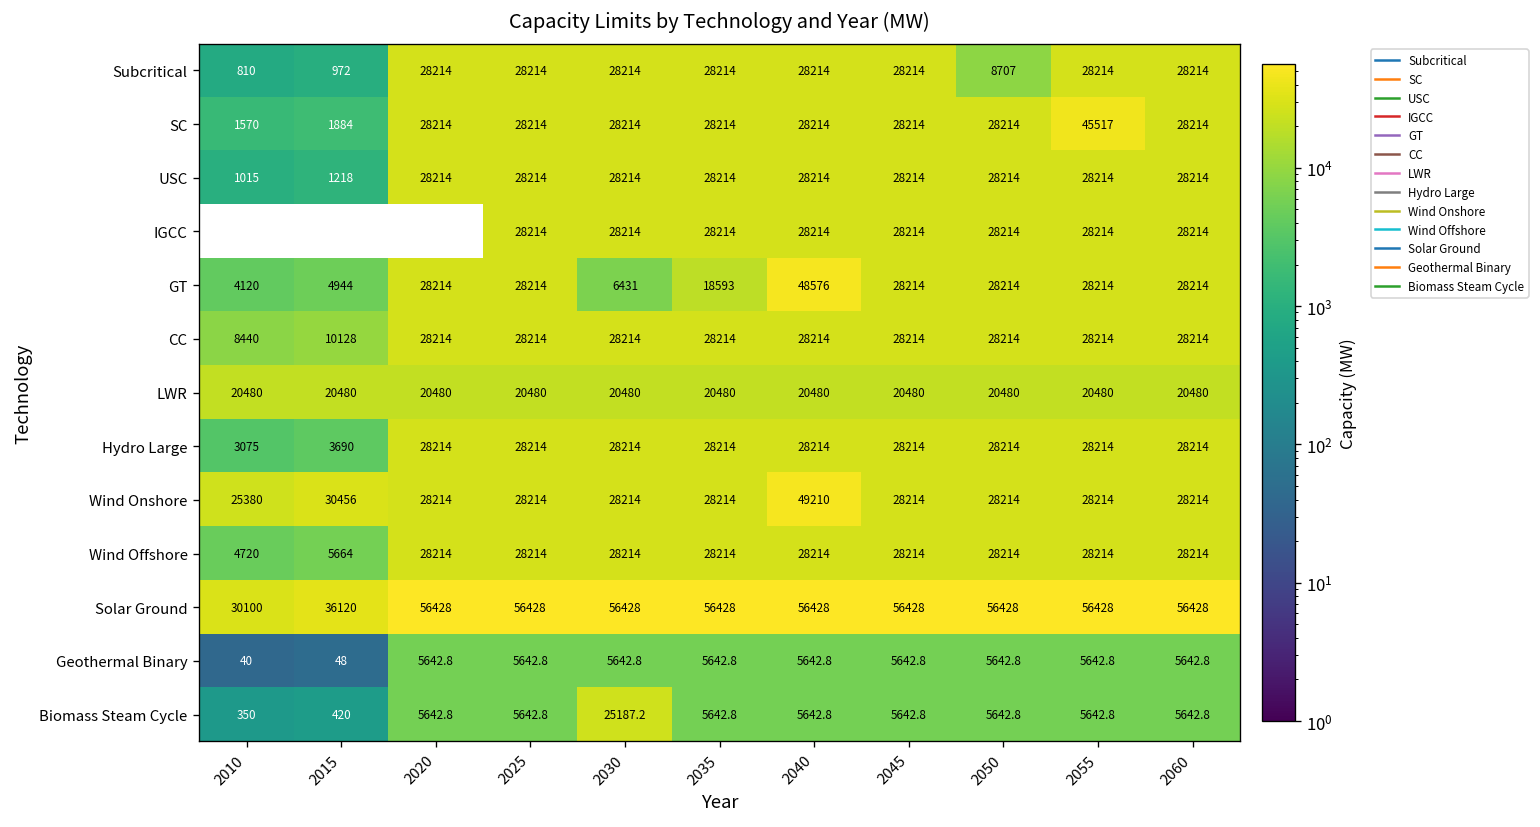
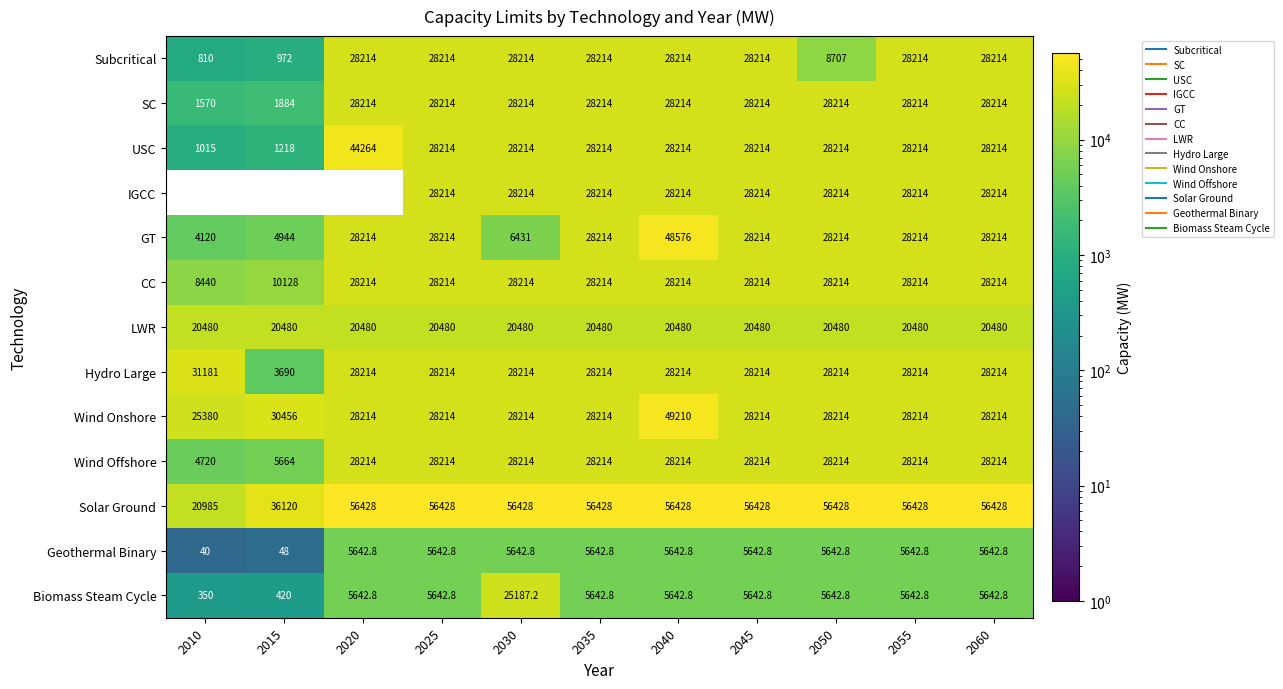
  {
    "Subcritical": {
      "2010": 810,
      "2015": 972,
      "2020": 28214,
      "2025": 28214,
      "2030": 28214,
      "2035": 28214,
      "2040": 28214,
      "2045": 28214,
      "2050": 8707,
      "2055": 28214,
      "2060": 28214
    },
    "SC": {
      "2010": 1570,
      "2015": 1884,
      "2020": 28214,
      "2025": 28214,
      "2030": 28214,
      "2035": 28214,
      "2040": 28214,
      "2045": 28214,
      "2050": 28214,
-     "2055": 45517,
+     "2055": 28214,
      "2060": 28214
    },
    "USC": {
      "2010": 1015,
      "2015": 1218,
-     "2020": 28214,
+     "2020": 44264,
      "2025": 28214,
      "2030": 28214,
      "2035": 28214,
      "2040": 28214,
      "2045": 28214,
      "2050": 28214,
      "2055": 28214,
      "2060": 28214
    },
    "IGCC": {
      "2025": 28214,
      "2030": 28214,
      "2035": 28214,
      "2040": 28214,
      "2045": 28214,
      "2050": 28214,
      "2055": 28214,
      "2060": 28214
    },
    "GT": {
      "2010": 4120,
      "2015": 4944,
      "2020": 28214,
      "2025": 28214,
      "2030": 6431,
-     "2035": 18593,
+     "2035": 28214,
      "2040": 48576,
      "2045": 28214,
      "2050": 28214,
      "2055": 28214,
      "2060": 28214
    },
    "CC": {
      "2010": 8440,
      "2015": 10128,
      "2020": 28214,
      "2025": 28214,
      "2030": 28214,
      "2035": 28214,
      "2040": 28214,
      "2045": 28214,
      "2050": 28214,
      "2055": 28214,
      "2060": 28214
    },
    "LWR": {
      "2010": 20480,
      "2015": 20480,
      "2020": 20480,
      "2025": 20480,
      "2030": 20480,
      "2035": 20480,
      "2040": 20480,
      "2045": 20480,
      "2050": 20480,
      "2055": 20480,
      "2060": 20480
    },
    "Hydro Large": {
-     "2010": 3075,
+     "2010": 31181,
      "2015": 3690,
      "2020": 28214,
      "2025": 28214,
      "2030": 28214,
      "2035": 28214,
      "2040": 28214,
      "2045": 28214,
      "2050": 28214,
      "2055": 28214,
      "2060": 28214
    },
    "Wind Onshore": {
      "2010": 25380,
      "2015": 30456,
      "2020": 28214,
      "2025": 28214,
      "2030": 28214,
      "2035": 28214,
      "2040": 49210,
      "2045": 28214,
      "2050": 28214,
      "2055": 28214,
      "2060": 28214
    },
    "Wind Offshore": {
      "2010": 4720,
      "2015": 5664,
      "2020": 28214,
      "2025": 28214,
      "2030": 28214,
      "2035": 28214,
      "2040": 28214,
      "2045": 28214,
      "2050": 28214,
      "2055": 28214,
      "2060": 28214
    },
    "Solar Ground": {
-     "2010": 30100,
+     "2010": 20985,
      "2015": 36120,
      "2020": 56428,
      "2025": 56428,
      "2030": 56428,
      "2035": 56428,
      "2040": 56428,
      "2045": 56428,
      "2050": 56428,
      "2055": 56428,
      "2060": 56428
    },
    "Geothermal Binary": {
      "2010": 40,
      "2015": 48,
      "2020": 5642.8,
      "2025": 5642.8,
      "2030": 5642.8,
      "2035": 5642.8,
      "2040": 5642.8,
      "2045": 5642.8,
      "2050": 5642.8,
      "2055": 5642.8,
      "2060": 5642.8
    },
    "Biomass Steam Cycle": {
      "2010": 350,
      "2015": 420,
      "2020": 5642.8,
      "2025": 5642.8,
      "2030": 25187.2,
      "2035": 5642.8,
      "2040": 5642.8,
      "2045": 5642.8,
      "2050": 5642.8,
      "2055": 5642.8,
      "2060": 5642.8
    }
  }
